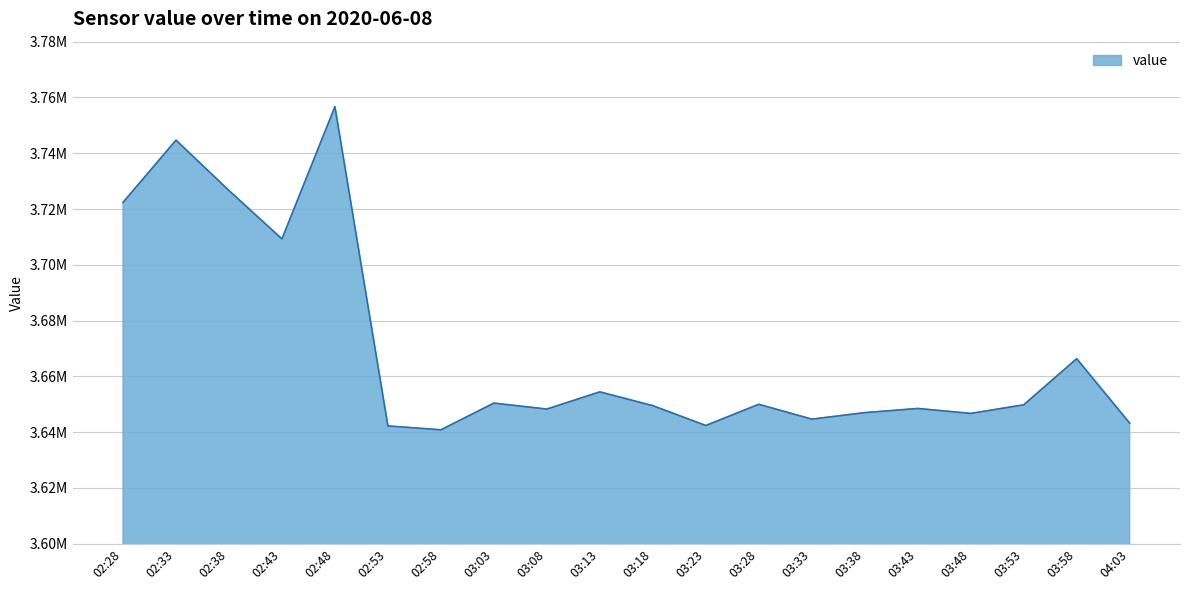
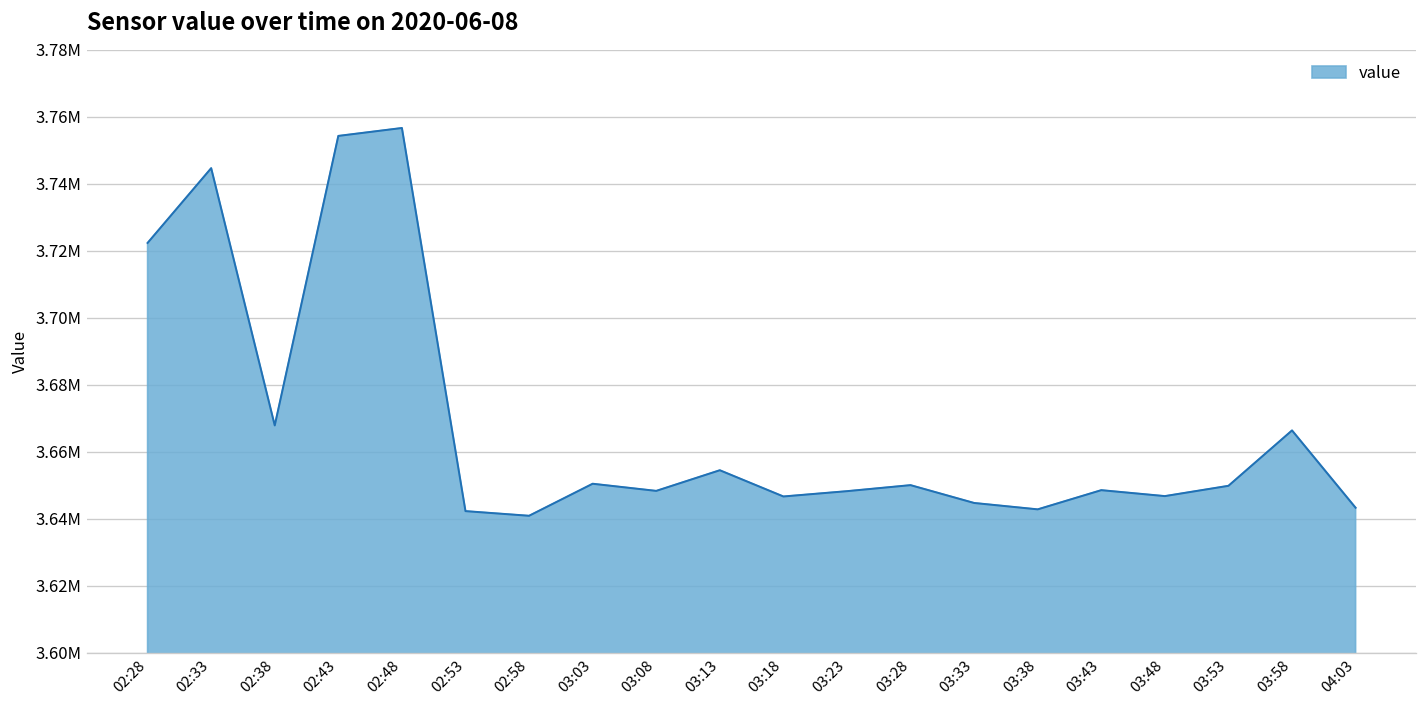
  {
    "02:28": 3722000,
    "02:33": 3745000,
-   "02:38": 3727000,
-   "02:43": 3709000,
+   "02:38": 3668000,
+   "02:43": 3754000,
    "02:48": 3757000,
    "02:53": 3642000,
    "02:58": 3641000,
    "03:03": 3650000,
    "03:08": 3648000,
    "03:13": 3654000,
-   "03:18": 3650000,
-   "03:23": 3642000,
+   "03:18": 3647000,
+   "03:23": 3648000,
    "03:28": 3650000,
    "03:33": 3645000,
-   "03:38": 3647000,
+   "03:38": 3643000,
    "03:43": 3649000,
    "03:48": 3647000,
    "03:53": 3650000,
    "03:58": 3666000,
    "04:03": 3643000
  }
